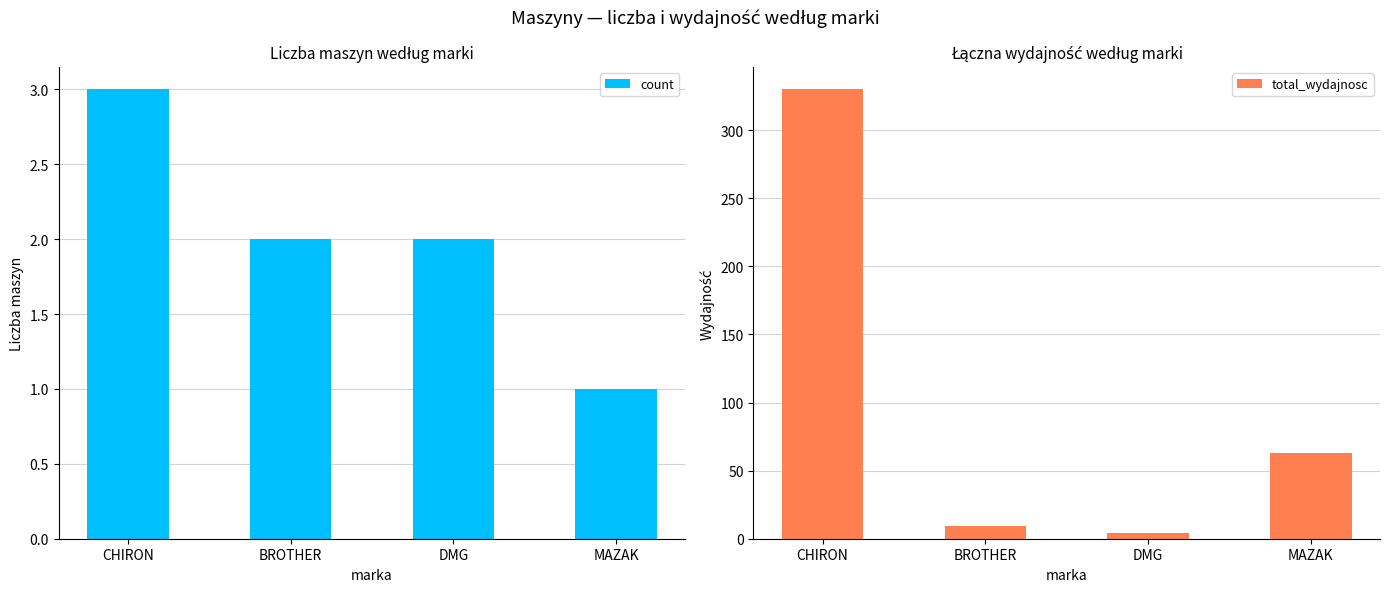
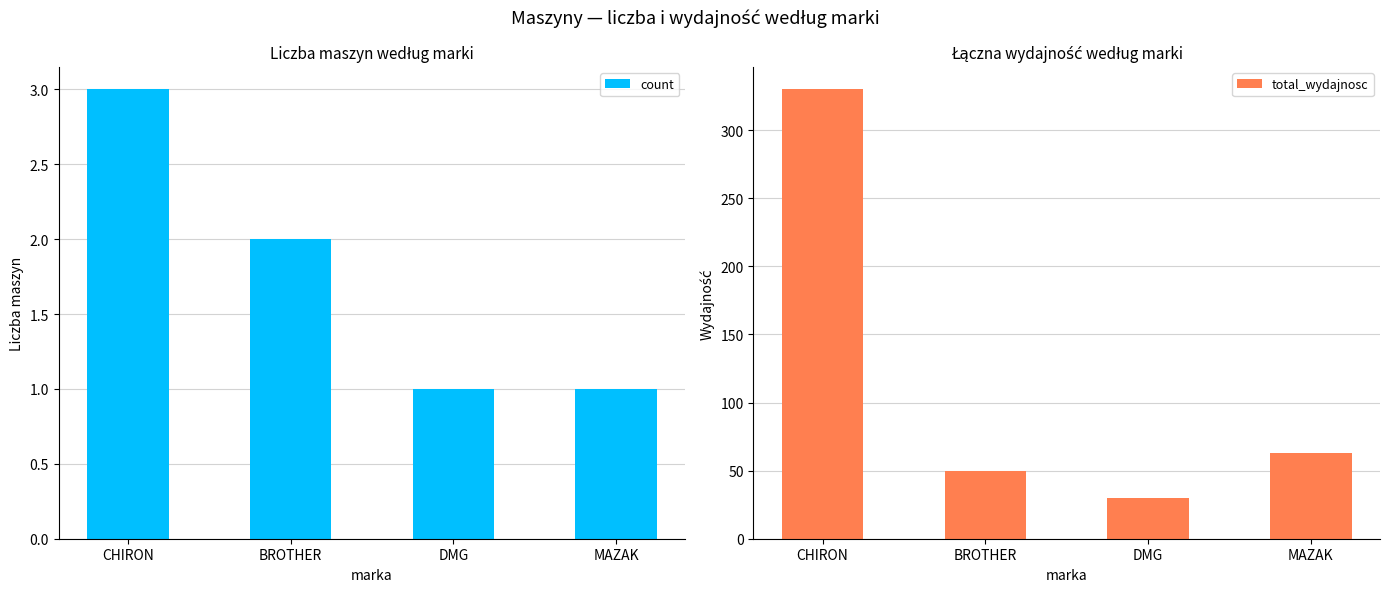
  {
    "Liczba maszyn według marki": {
      "CHIRON": 3,
      "BROTHER": 2,
-     "DMG": 2,
+     "DMG": 1,
      "MAZAK": 1
    },
    "Łączna wydajność według marki": {
      "CHIRON": 330,
-     "BROTHER": 9,
-     "DMG": 4,
+     "BROTHER": 50,
+     "DMG": 30,
      "MAZAK": 63
    }
  }
